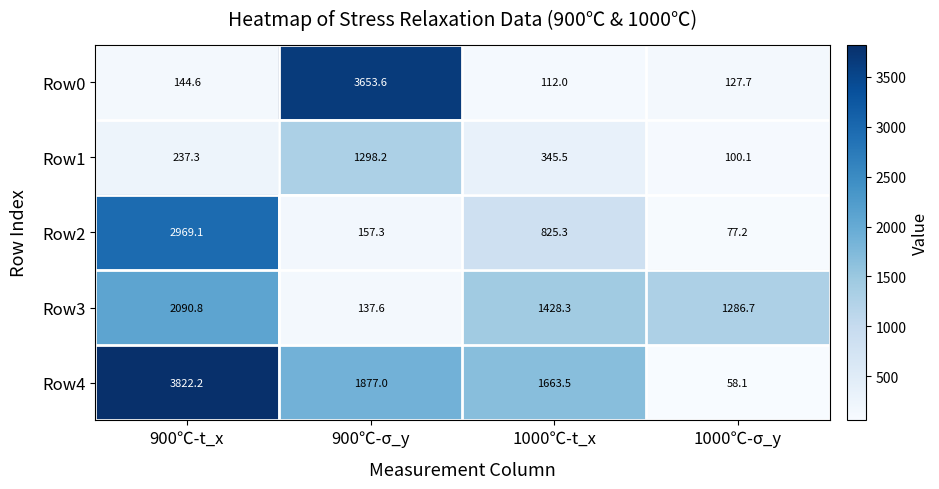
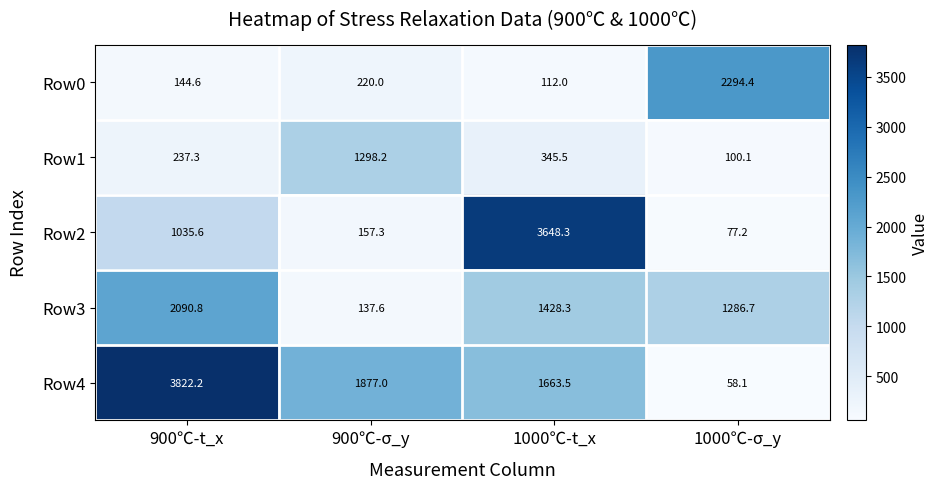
  {
    "Row0": {
      "900℃-t_x": 144.6,
-     "900℃-σ_y": 3653.6,
+     "900℃-σ_y": 220.0,
      "1000℃-t_x": 112.0,
-     "1000℃-σ_y": 127.7
+     "1000℃-σ_y": 2294.4
    },
    "Row1": {
      "900℃-t_x": 237.3,
      "900℃-σ_y": 1298.2,
      "1000℃-t_x": 345.5,
      "1000℃-σ_y": 100.1
    },
    "Row2": {
-     "900℃-t_x": 2969.1,
+     "900℃-t_x": 1035.6,
      "900℃-σ_y": 157.3,
-     "1000℃-t_x": 825.3,
+     "1000℃-t_x": 3648.3,
      "1000℃-σ_y": 77.2
    },
    "Row3": {
      "900℃-t_x": 2090.8,
      "900℃-σ_y": 137.6,
      "1000℃-t_x": 1428.3,
      "1000℃-σ_y": 1286.7
    },
    "Row4": {
      "900℃-t_x": 3822.2,
      "900℃-σ_y": 1877.0,
      "1000℃-t_x": 1663.5,
      "1000℃-σ_y": 58.1
    }
  }
